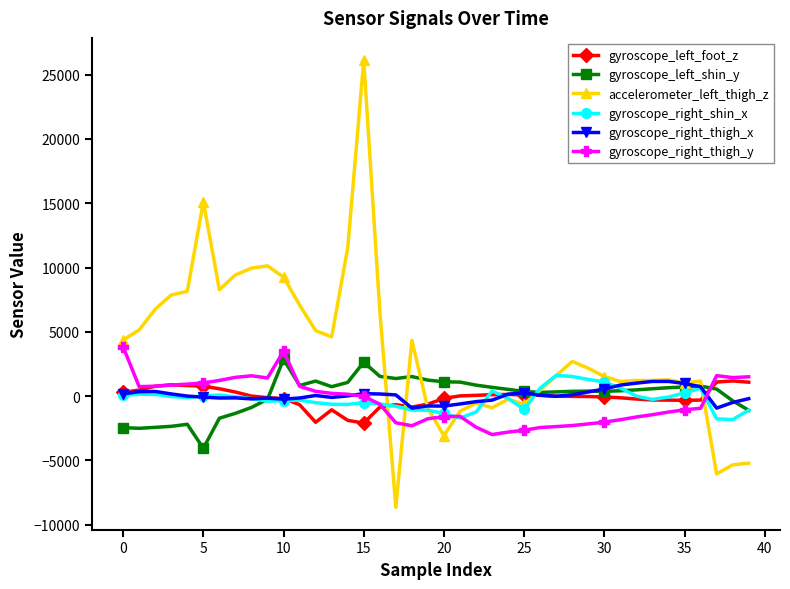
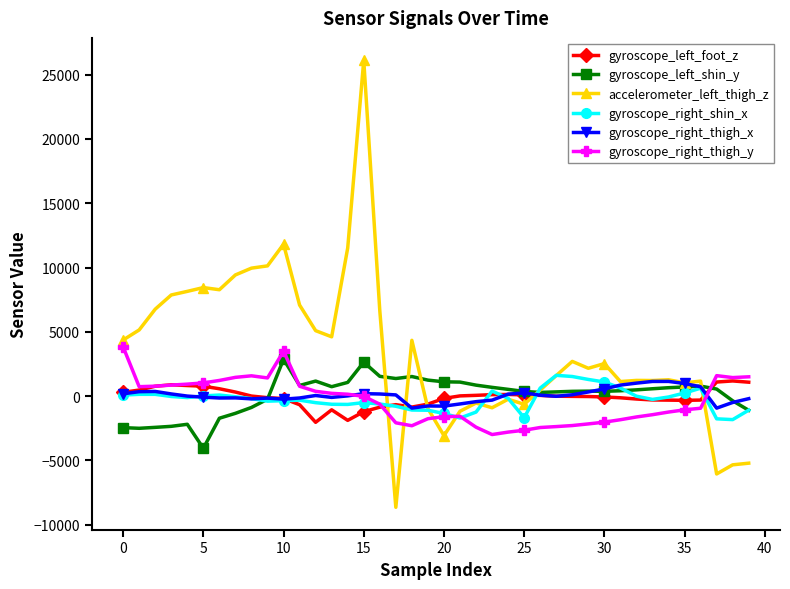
  {
    "gyroscope_left_foot_z": {
      "5": 800,
-     "15": -2100,
+     "15": -1200,
      "20": -200,
      "30": -100,
      "35": -300
    },
    "gyroscope_left_shin_y": {
      "0": -2500,
      "5": -4100,
      "10": 2900,
      "15": 2600,
      "20": 1100,
      "35": 700
    },
    "accelerometer_left_thigh_z": {
      "0": 4400,
-     "5": 15100,
-     "10": 9200,
+     "5": 8400,
+     "10": 11800,
      "15": 26100,
      "20": -3100,
      "25": -600,
-     "30": 1500
+     "30": 2500
    },
    "gyroscope_right_shin_x": {
      "15": -500,
      "20": -1400,
-     "25": -1000,
+     "25": -1700,
      "30": 1100,
      "35": 200
    },
    "gyroscope_right_thigh_x": {
      "15": 200,
      "20": -800
    },
    "gyroscope_right_thigh_y": {
      "0": 3800,
      "5": 1000,
      "10": 3500,
      "15": 0,
      "20": -1600,
      "25": -2700,
      "30": -2000,
      "35": -1100
    }
  }
